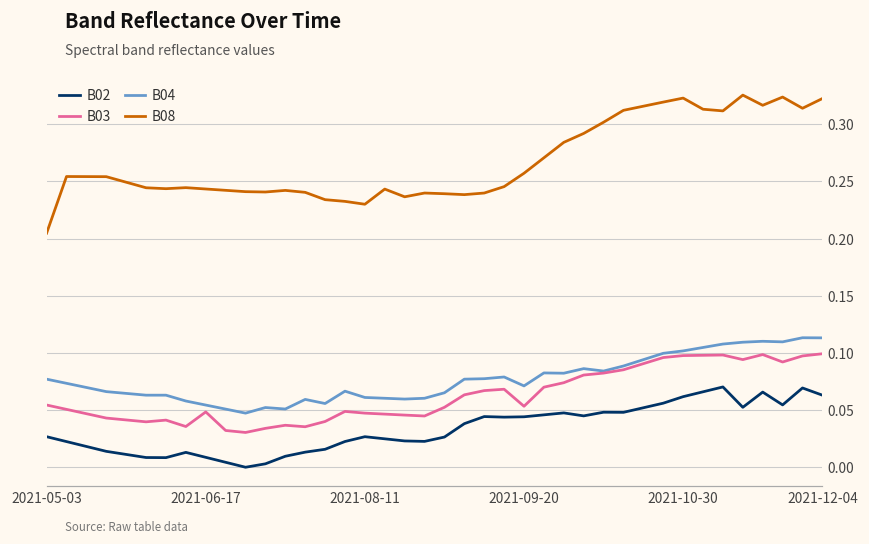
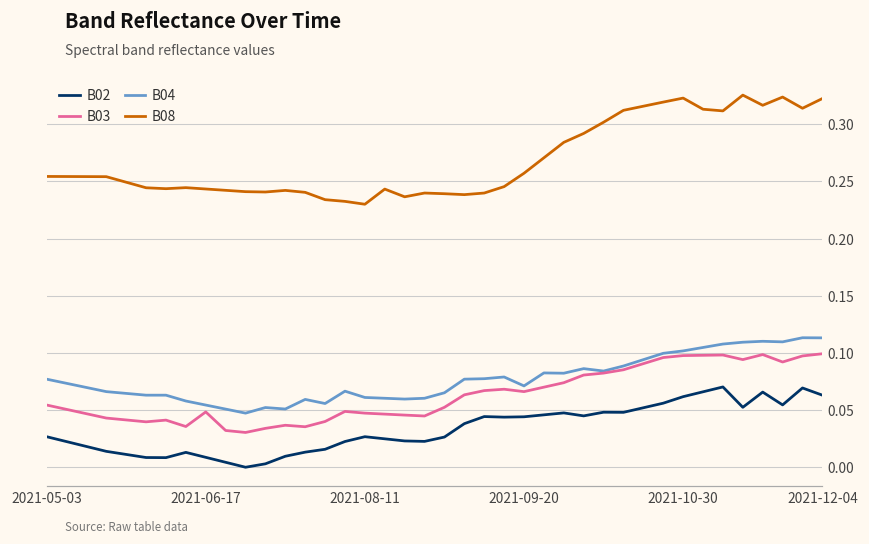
  {
    "B02": {
      "2021-05-03": 0.027,
      "2021-06-17": 0.009,
      "2021-08-11": 0.027,
      "2021-09-20": 0.044,
      "2021-10-30": 0.062,
      "2021-12-04": 0.063
    },
    "B03": {
      "2021-05-03": 0.055,
      "2021-06-17": 0.048,
      "2021-08-11": 0.047,
-     "2021-09-20": 0.053,
+     "2021-09-20": 0.066,
      "2021-10-30": 0.098,
      "2021-12-04": 0.099
    },
    "B04": {
      "2021-05-03": 0.077,
      "2021-06-17": 0.054,
      "2021-08-11": 0.061,
      "2021-09-20": 0.071,
      "2021-10-30": 0.102,
      "2021-12-04": 0.113
    },
    "B08": {
-     "2021-05-03": 0.205,
+     "2021-05-03": 0.254,
      "2021-06-17": 0.243,
      "2021-08-11": 0.230,
      "2021-09-20": 0.257,
      "2021-10-30": 0.323,
      "2021-12-04": 0.322
    }
  }
